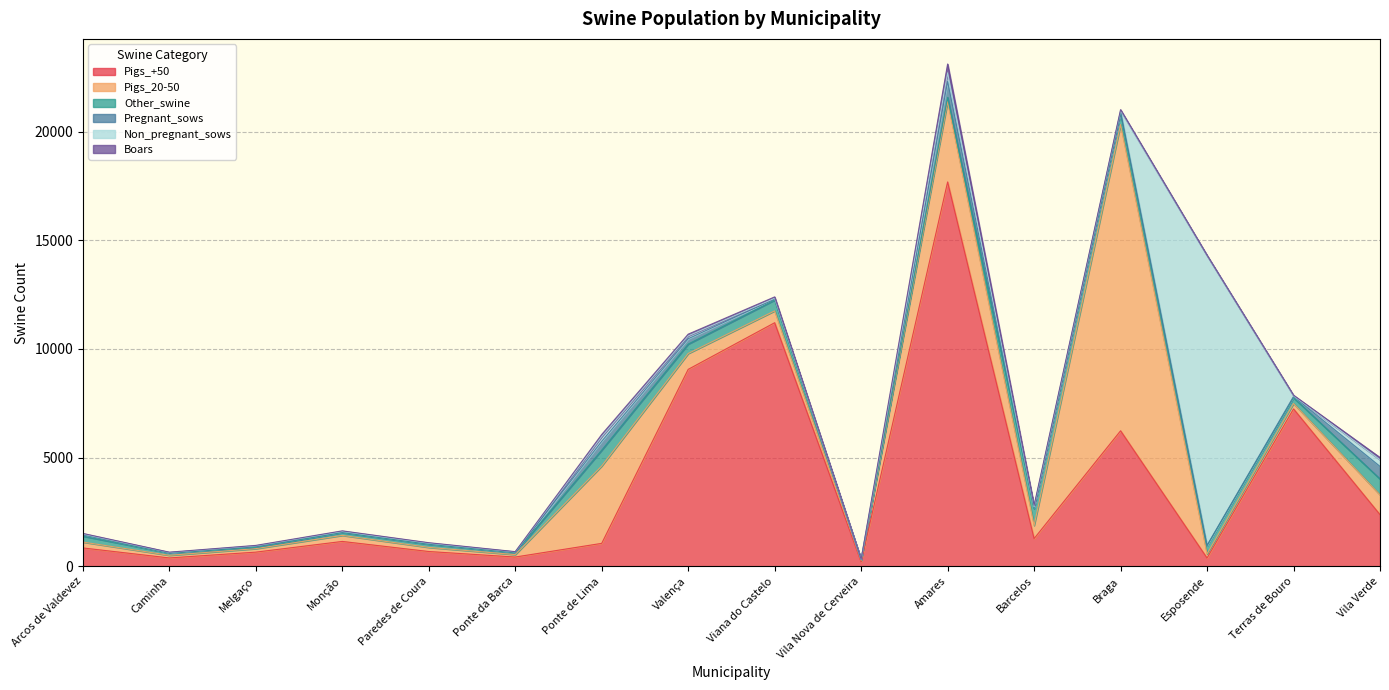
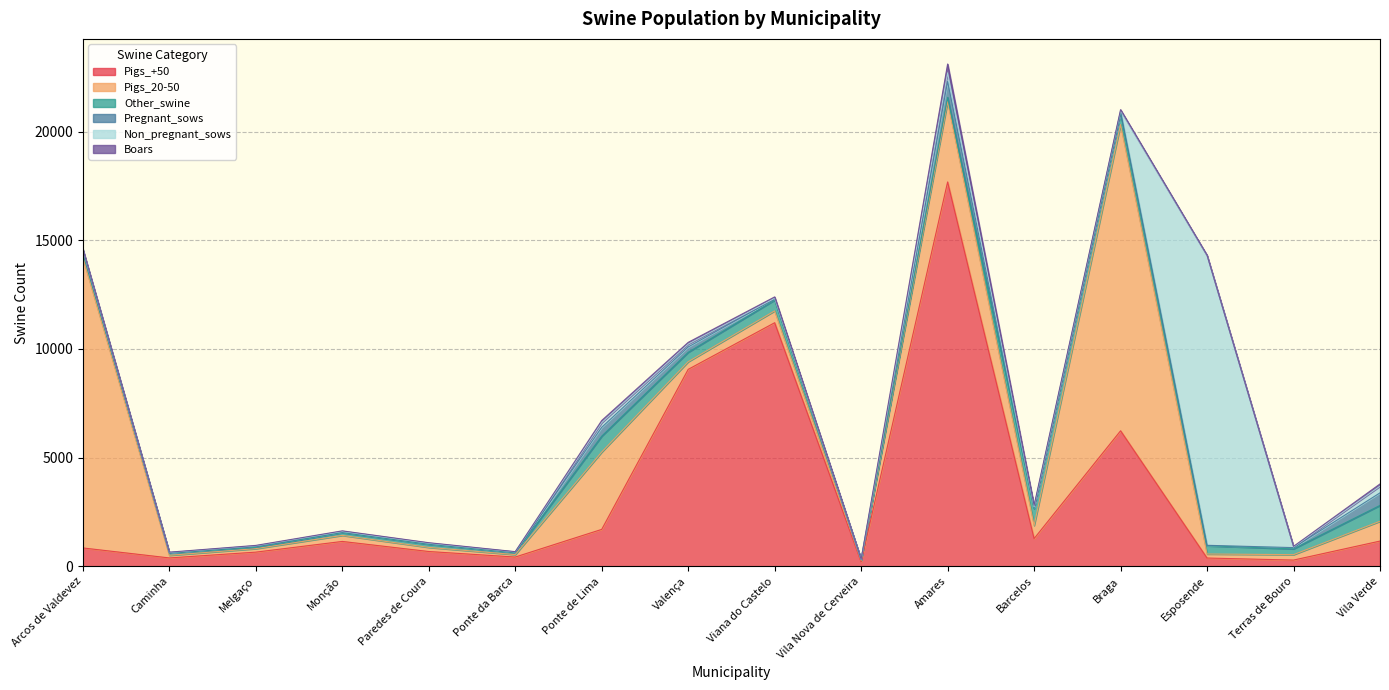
  {
    "Pigs_+50": {
      "Arcos de Valdevez": 800,
      "Caminha": 400,
      "Melgaço": 700,
      "Monção": 1100,
      "Paredes de Coura": 700,
-     "Ponte de Lima": 1100,
+     "Ponte de Lima": 1700,
      "Valença": 9100,
      "Viana do Castelo": 11200,
      "Amares": 17700,
      "Barcelos": 1300,
      "Braga": 6200,
      "Esposende": 400,
-     "Terras de Bouro": 7200,
-     "Vila Verde": 2400
+     "Terras de Bouro": 300,
+     "Vila Verde": 1200
    },
    "Pigs_20-50": {
-     "Arcos de Valdevez": 300,
+     "Arcos de Valdevez": 13400,
      "Monção": 300,
      "Paredes de Coura": 200,
      "Ponte de Lima": 3600,
-     "Valença": 700,
+     "Valença": 400,
      "Viana do Castelo": 500,
      "Amares": 3700,
      "Barcelos": 600,
      "Braga": 14100,
      "Esposende": 200,
      "Terras de Bouro": 200,
      "Vila Verde": 900
    },
    "Non_pregnant_sows": {
      "Amares": 400
    },
    "Boars": {
      "Amares": 400
    }
  }
